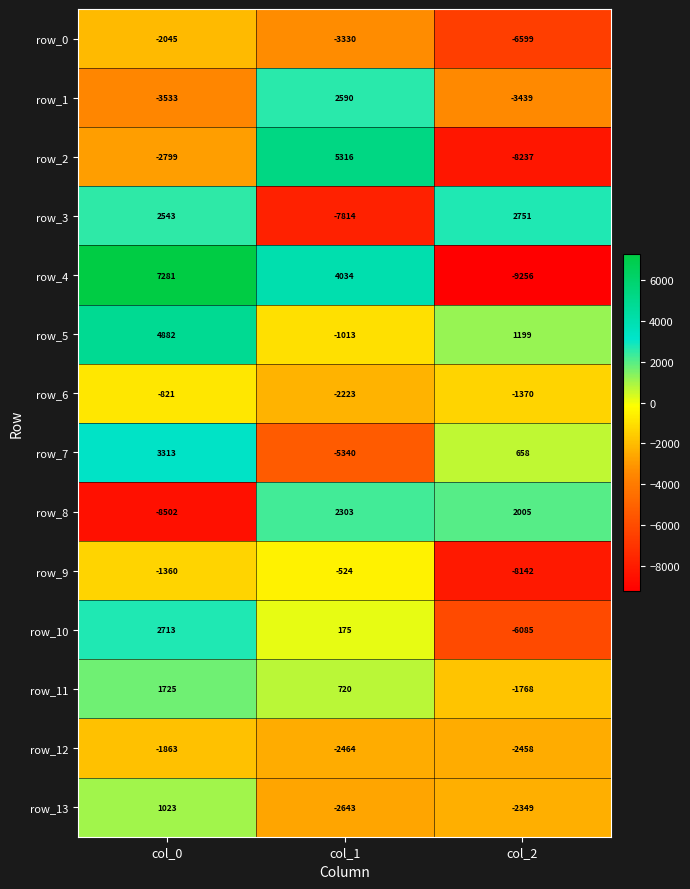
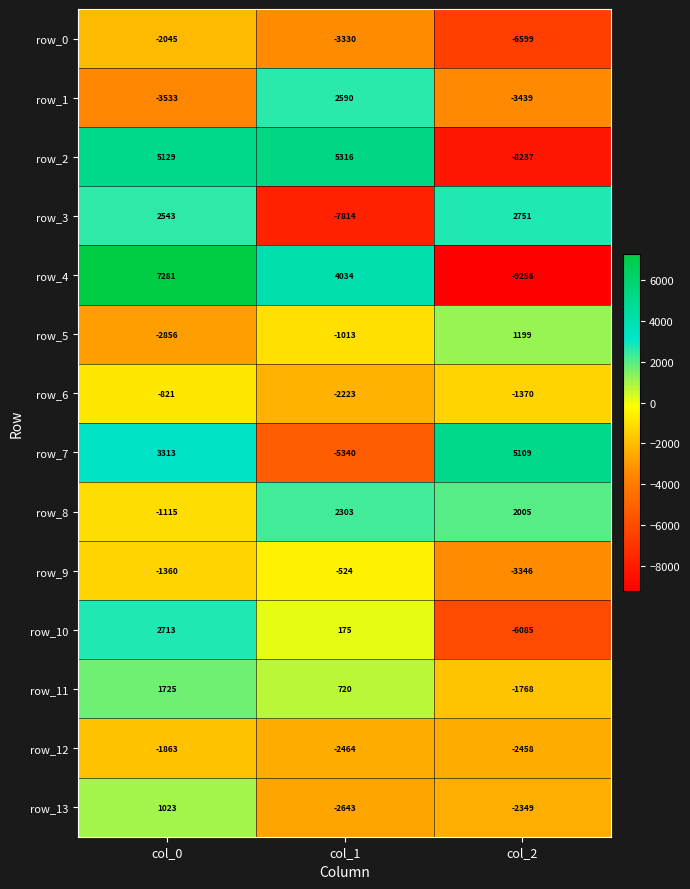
  {
    "row_0": {
      "col_0": -2045,
      "col_1": -3330,
      "col_2": -6599
    },
    "row_1": {
      "col_0": -3533,
      "col_1": 2590,
      "col_2": -3439
    },
    "row_2": {
-     "col_0": -2799,
+     "col_0": 5129,
      "col_1": 5316,
      "col_2": -8237
    },
    "row_3": {
      "col_0": 2543,
      "col_1": -7814,
      "col_2": 2751
    },
    "row_4": {
      "col_0": 7281,
      "col_1": 4034,
      "col_2": -9256
    },
    "row_5": {
-     "col_0": 4882,
+     "col_0": -2856,
      "col_1": -1013,
      "col_2": 1199
    },
    "row_6": {
      "col_0": -821,
      "col_1": -2223,
      "col_2": -1370
    },
    "row_7": {
      "col_0": 3313,
      "col_1": -5340,
-     "col_2": 658
+     "col_2": 5109
    },
    "row_8": {
-     "col_0": -8502,
+     "col_0": -1115,
      "col_1": 2303,
      "col_2": 2005
    },
    "row_9": {
      "col_0": -1360,
      "col_1": -524,
-     "col_2": -8142
+     "col_2": -3346
    },
    "row_10": {
      "col_0": 2713,
      "col_1": 175,
      "col_2": -6085
    },
    "row_11": {
      "col_0": 1725,
      "col_1": 720,
      "col_2": -1768
    },
    "row_12": {
      "col_0": -1863,
      "col_1": -2464,
      "col_2": -2458
    },
    "row_13": {
      "col_0": 1023,
      "col_1": -2643,
      "col_2": -2349
    }
  }
